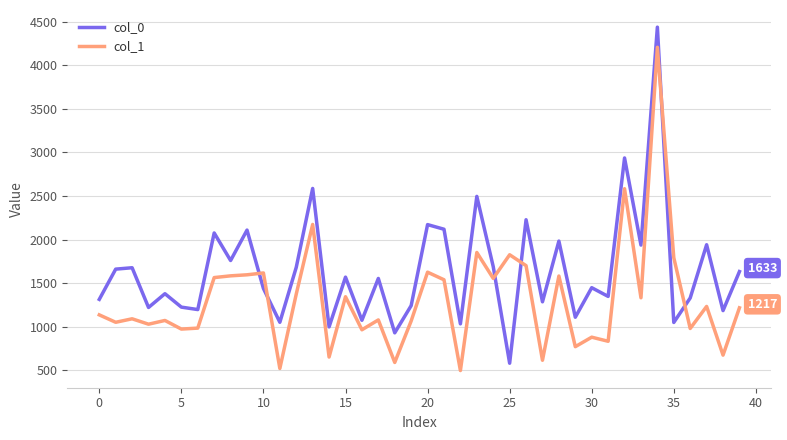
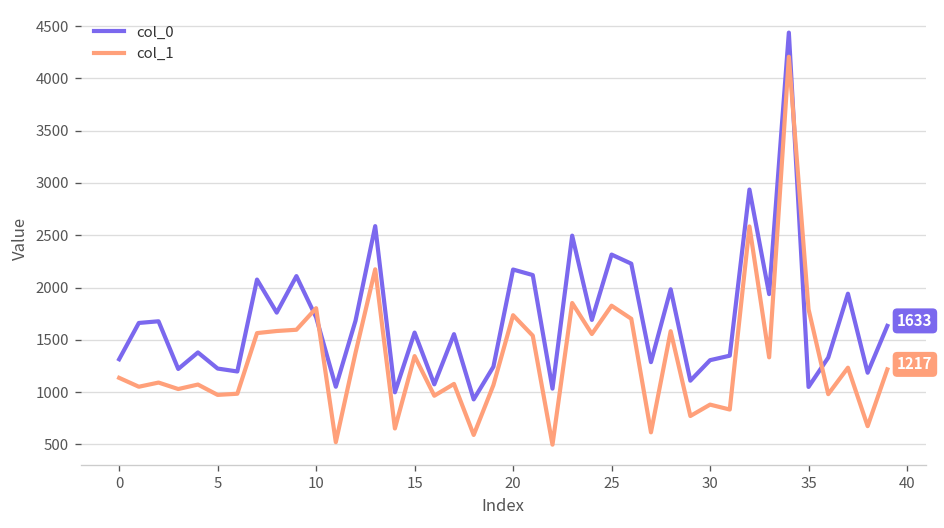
  {
    "col_0": {
      "0": 1300,
      "5": 1200,
-     "10": 1400,
+     "10": 1700,
      "15": 1600,
      "20": 2200,
-     "25": 600,
-     "30": 1400,
+     "25": 2300,
+     "30": 1300,
      "35": 1000
    },
    "col_1": {
      "0": 1100,
      "5": 1000,
-     "10": 1600,
+     "10": 1800,
      "15": 1300,
-     "20": 1600,
+     "20": 1700,
      "25": 1800,
      "30": 900,
      "35": 1800
    }
  }
